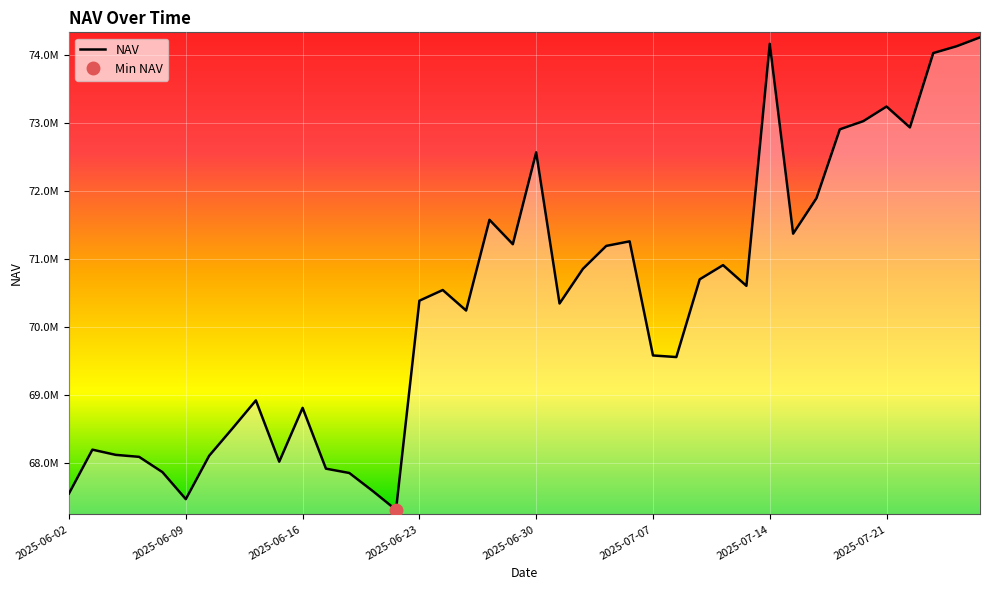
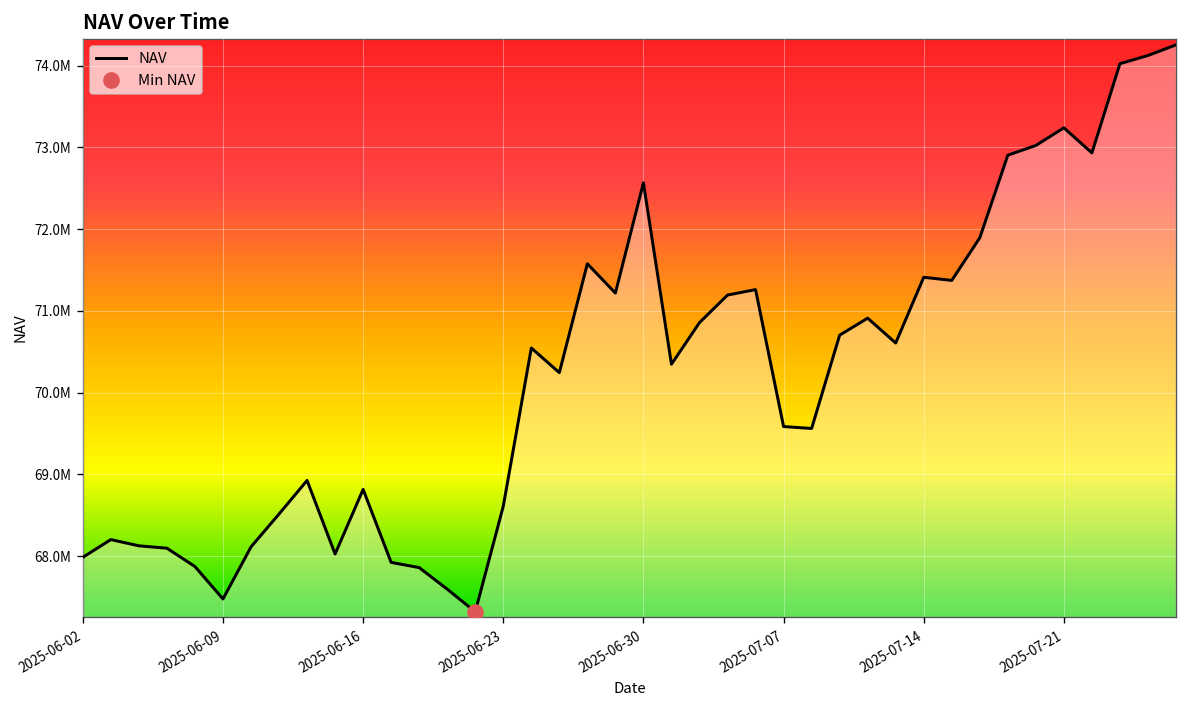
  {
    "NAV": {
-     "2025-06-02": 67600000,
+     "2025-06-02": 68000000,
      "2025-06-09": 67500000,
      "2025-06-16": 68800000,
-     "2025-06-23": 70400000,
+     "2025-06-23": 68600000,
      "2025-06-30": 72600000,
      "2025-07-07": 69600000,
-     "2025-07-14": 74200000,
+     "2025-07-14": 71400000,
      "2025-07-21": 73200000
    }
  }
